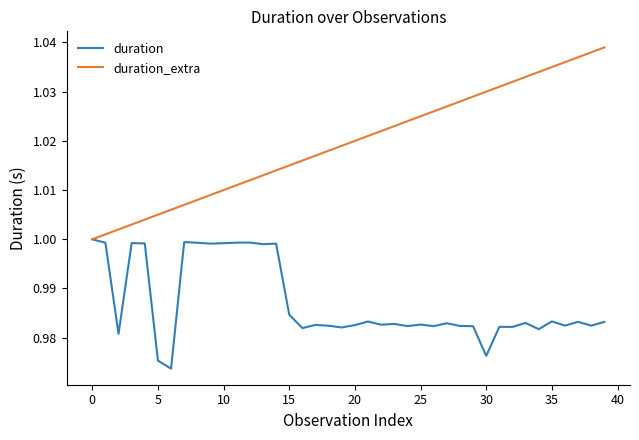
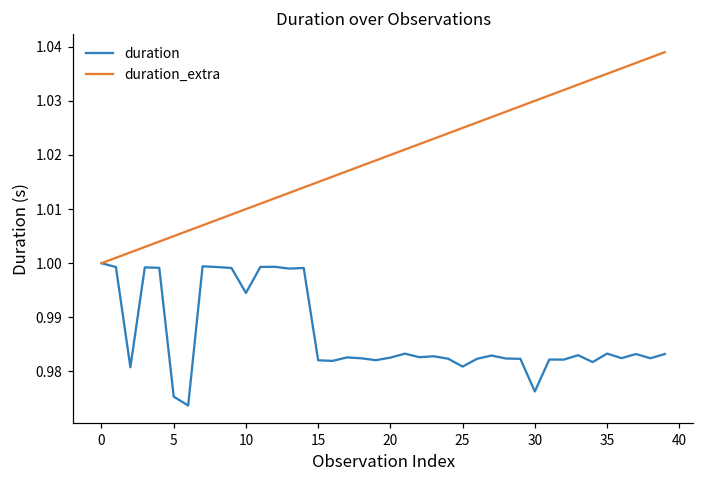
  {
    "duration": {
      "5": 0.975,
-     "10": 0.999,
-     "15": 0.985,
+     "10": 0.995,
+     "15": 0.982,
      "20": 0.983,
-     "25": 0.983,
+     "25": 0.981,
      "30": 0.976,
      "35": 0.983
    },
    "duration_extra": {
      "5": 1.005,
      "10": 1.010,
      "15": 1.015,
      "20": 1.020,
      "25": 1.025,
      "30": 1.030,
      "35": 1.035
    }
  }
